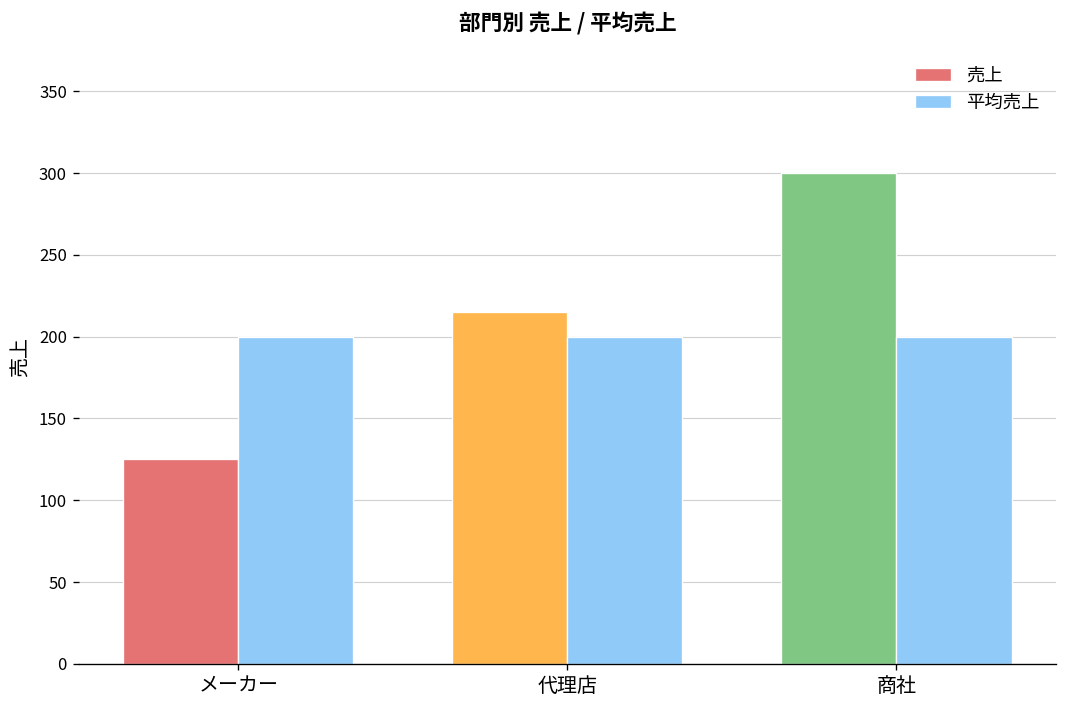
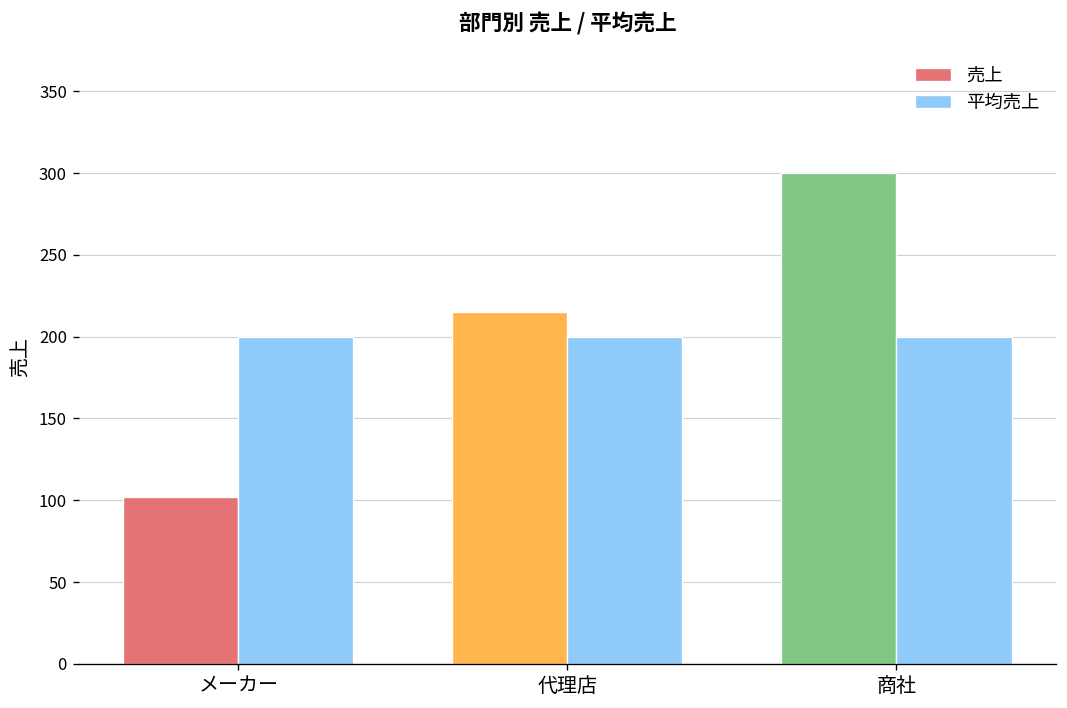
  {
    "売上": {
-     "メーカー": 125,
+     "メーカー": 102,
      "代理店": 215,
      "商社": 300
    },
    "平均売上": {
      "メーカー": 200,
      "代理店": 200,
      "商社": 200
    }
  }
